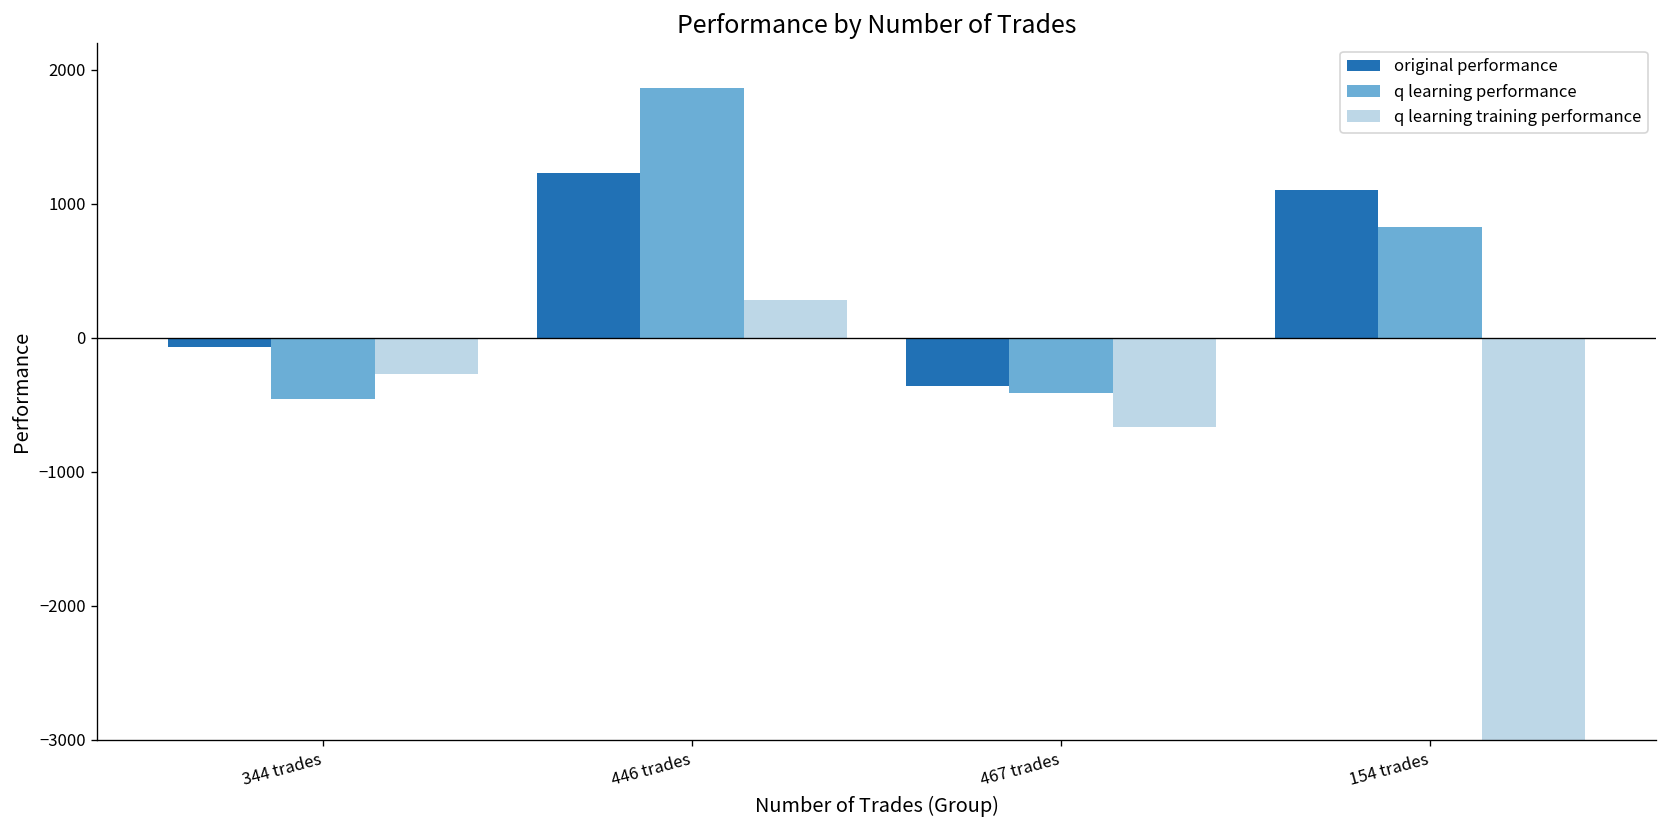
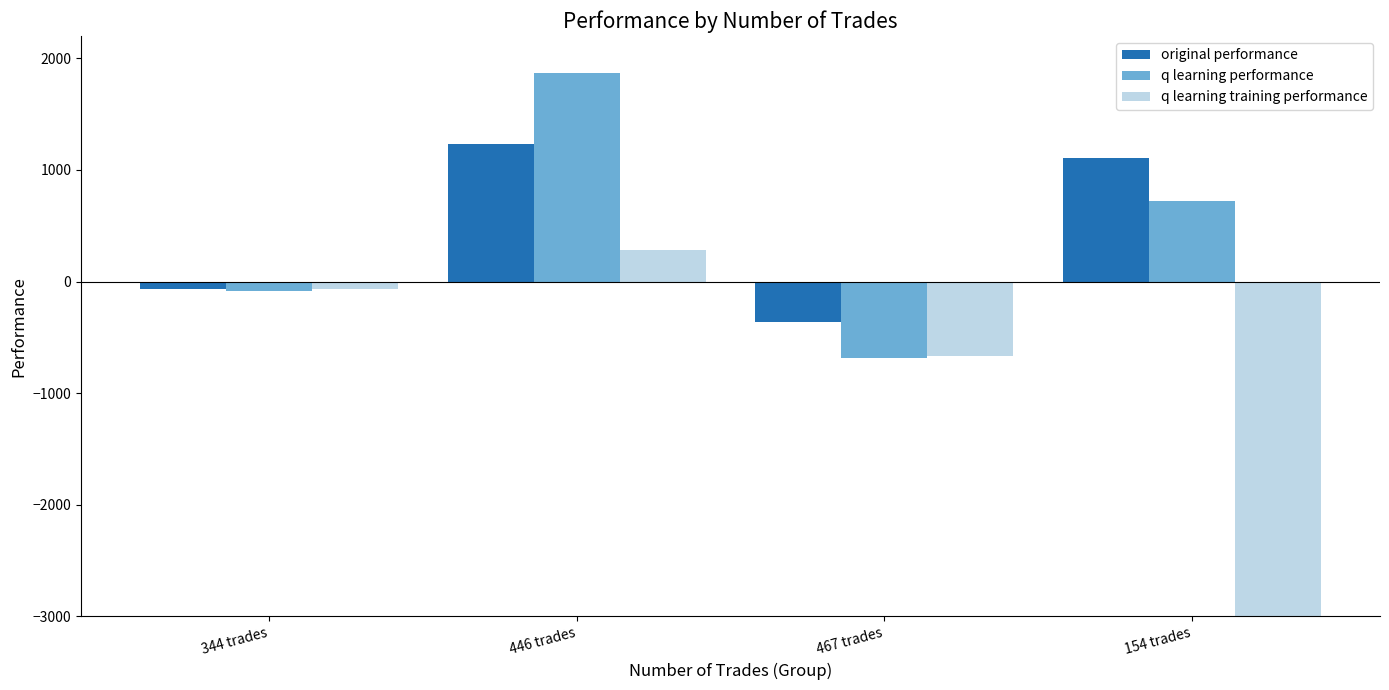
  {
    "original performance": {
      "344 trades": -70,
      "446 trades": 1230,
      "467 trades": -360,
      "154 trades": 1110
    },
    "q learning performance": {
-     "344 trades": -450,
+     "344 trades": -80,
      "446 trades": 1860,
-     "467 trades": -410,
-     "154 trades": 830
+     "467 trades": -680,
+     "154 trades": 720
    },
    "q learning training performance": {
-     "344 trades": -270,
+     "344 trades": -60,
      "446 trades": 280,
      "467 trades": -670
    }
  }
